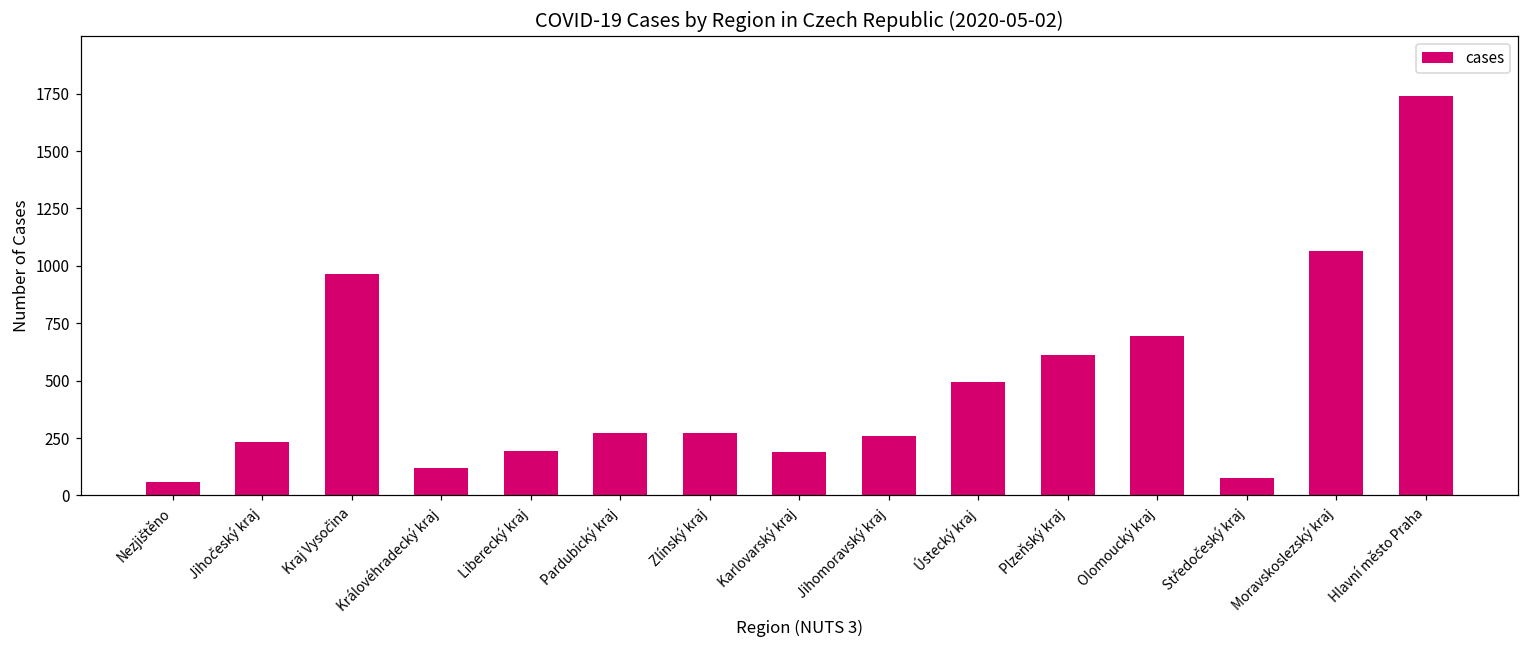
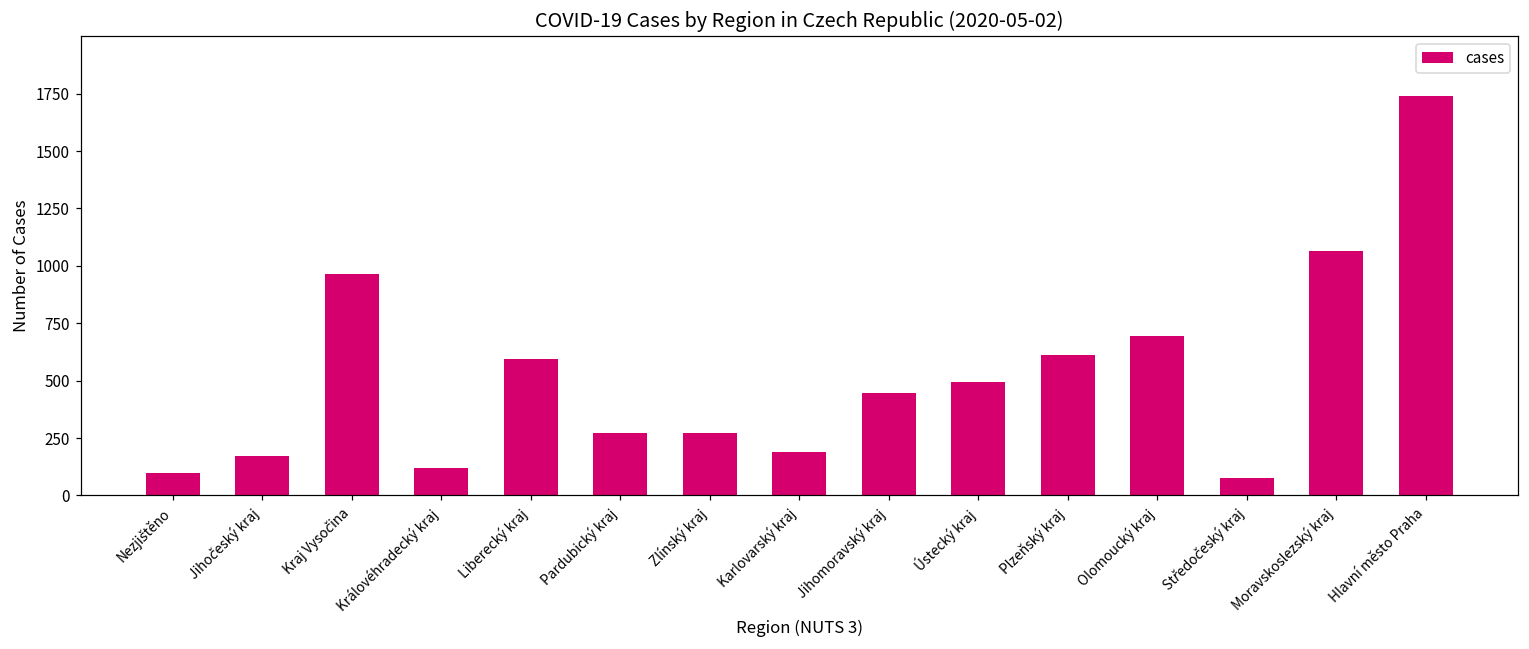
  {
-   "Nezjištěno": 60,
-   "Jihočeský kraj": 230,
+   "Nezjištěno": 100,
+   "Jihočeský kraj": 170,
    "Kraj Vysočina": 960,
    "Královéhradecký kraj": 120,
-   "Liberecký kraj": 190,
+   "Liberecký kraj": 590,
    "Pardubický kraj": 270,
    "Zlínský kraj": 270,
    "Karlovarský kraj": 190,
-   "Jihomoravský kraj": 260,
+   "Jihomoravský kraj": 450,
    "Ústecký kraj": 490,
    "Plzeňský kraj": 610,
    "Olomoucký kraj": 690,
    "Středočeský kraj": 80,
    "Moravskoslezský kraj": 1060,
    "Hlavní město Praha": 1740
  }
